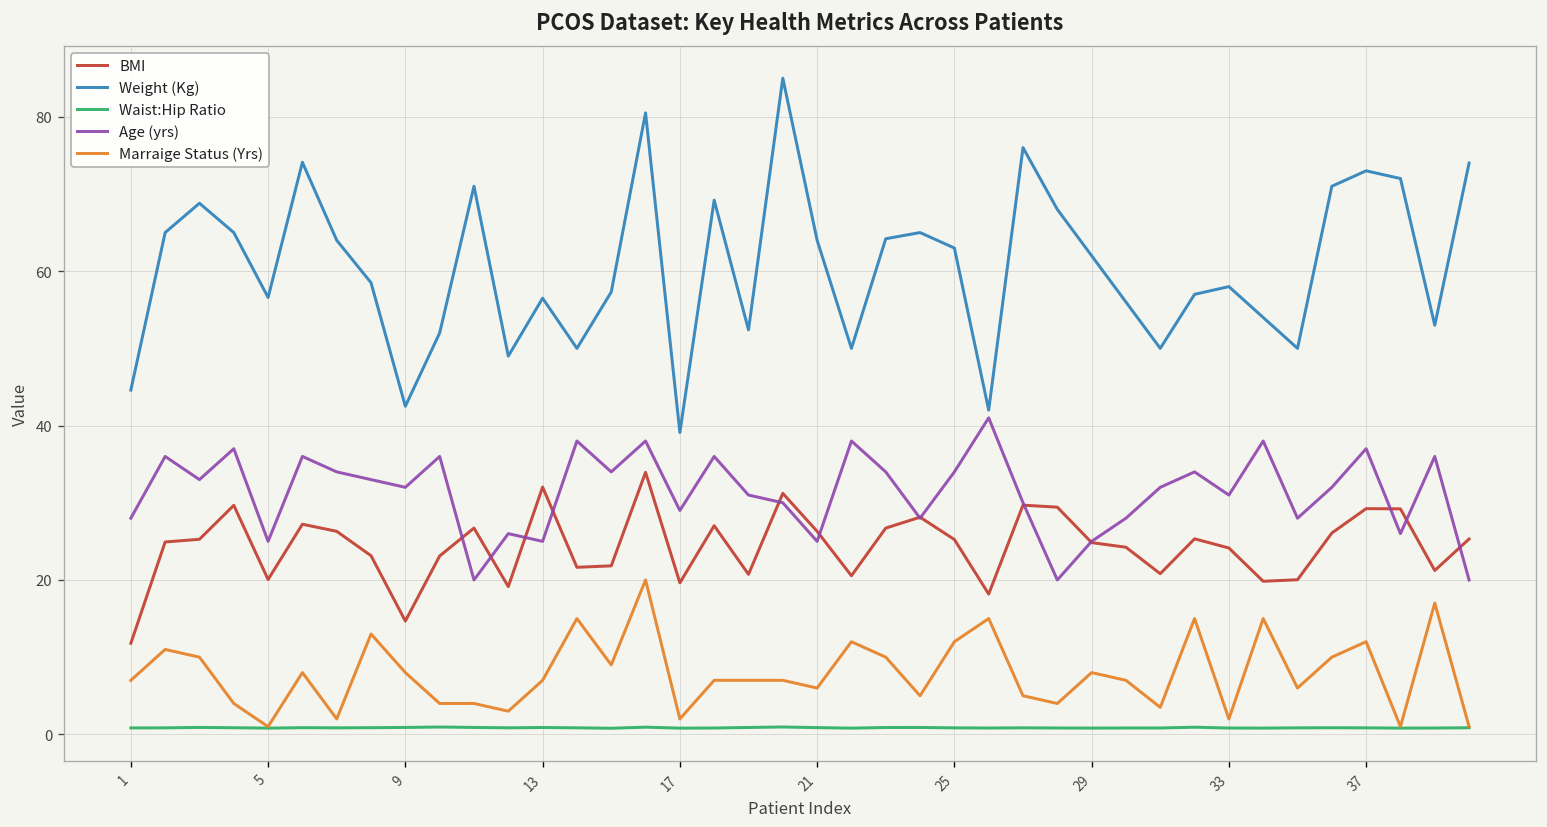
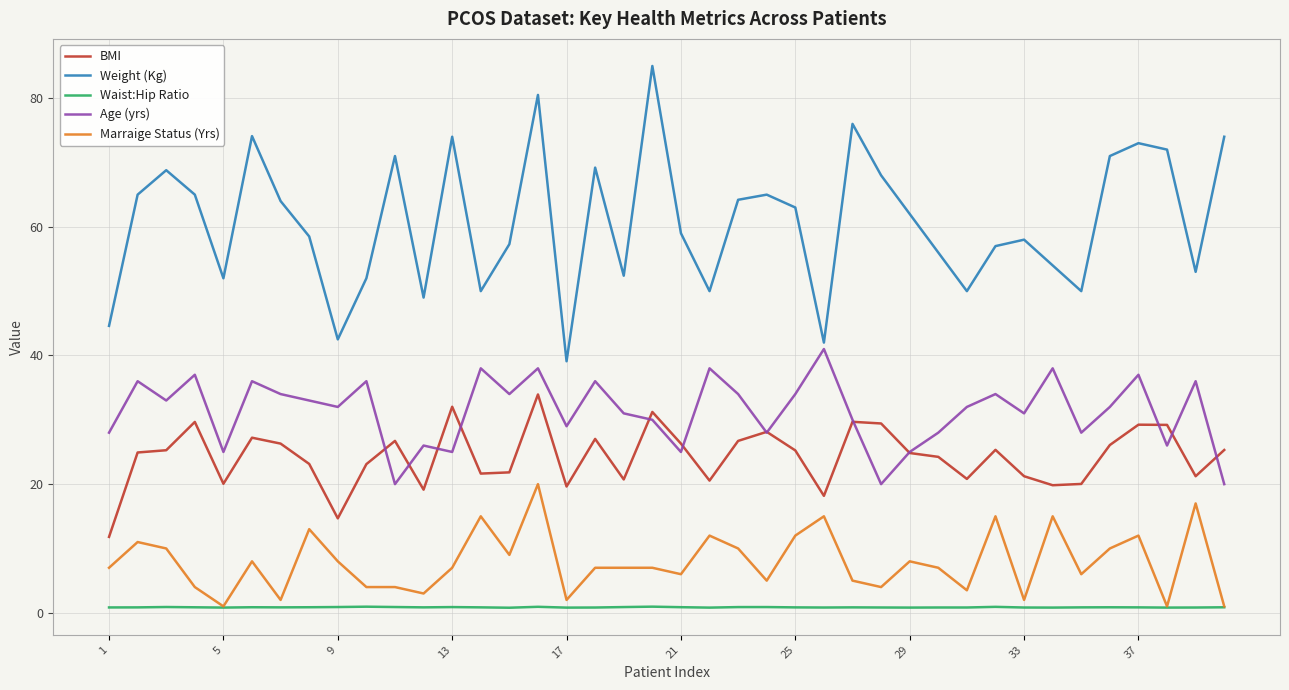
  {
    "BMI": {
      "1": 12,
      "5": 20,
      "9": 15,
      "13": 32,
      "17": 20,
      "21": 26,
      "25": 25,
-     "33": 24,
+     "33": 21,
      "37": 29
    },
    "Weight (Kg)": {
      "1": 45,
-     "5": 57,
+     "5": 52,
      "9": 43,
-     "13": 57,
+     "13": 74,
      "17": 39,
-     "21": 64,
+     "21": 59,
      "25": 63,
      "29": 62,
      "33": 58,
      "37": 73
    },
    "Waist:Hip Ratio": {
      "1": 1,
      "9": 1,
      "13": 1,
      "17": 1,
      "21": 1,
      "25": 1,
      "29": 1,
      "33": 1,
      "37": 1
    },
    "Age (yrs)": {
      "1": 28,
      "5": 25,
      "9": 32,
      "13": 25,
      "17": 29,
      "21": 25,
      "25": 34,
      "33": 31,
      "37": 37
    },
    "Marraige Status (Yrs)": {
      "1": 7,
      "9": 8,
      "13": 7,
      "17": 2,
      "21": 6,
      "25": 12,
      "29": 8,
      "33": 2,
      "37": 12
    }
  }
